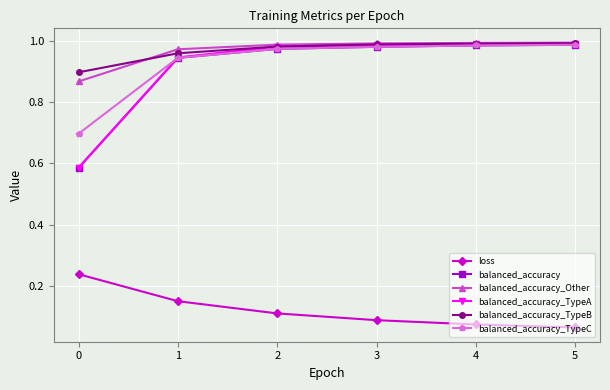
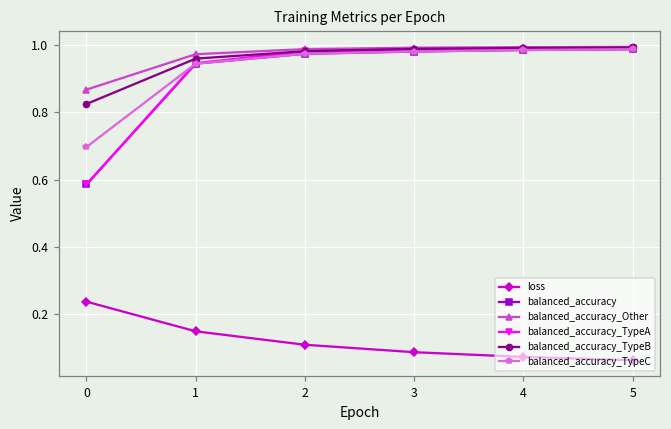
  {
    "balanced_accuracy_TypeB": {
-     "0": 0.90,
+     "0": 0.82,
      "1": 0.96
    }
  }
